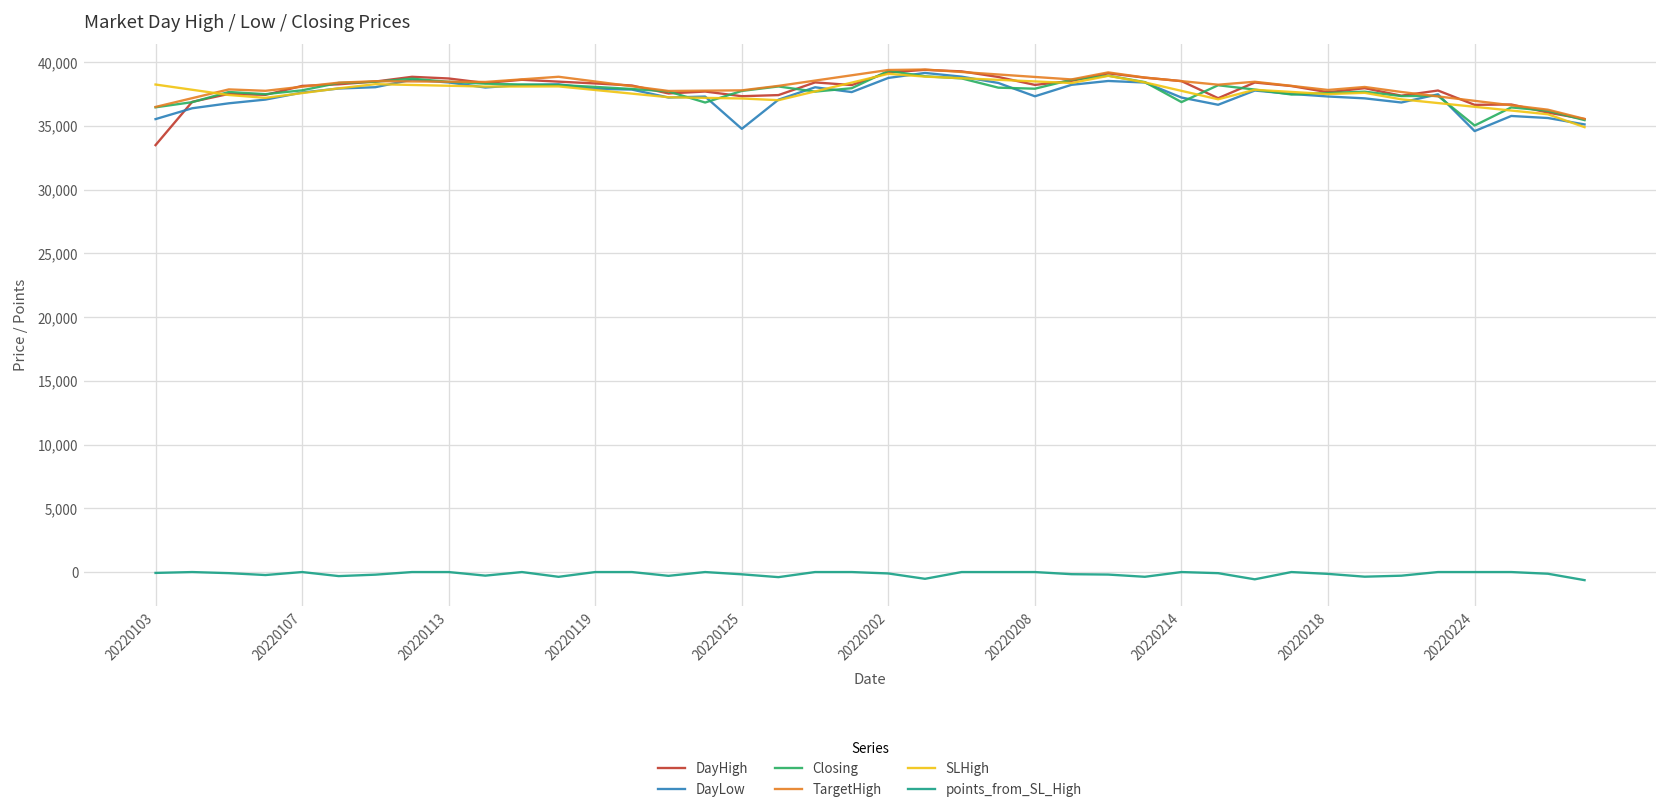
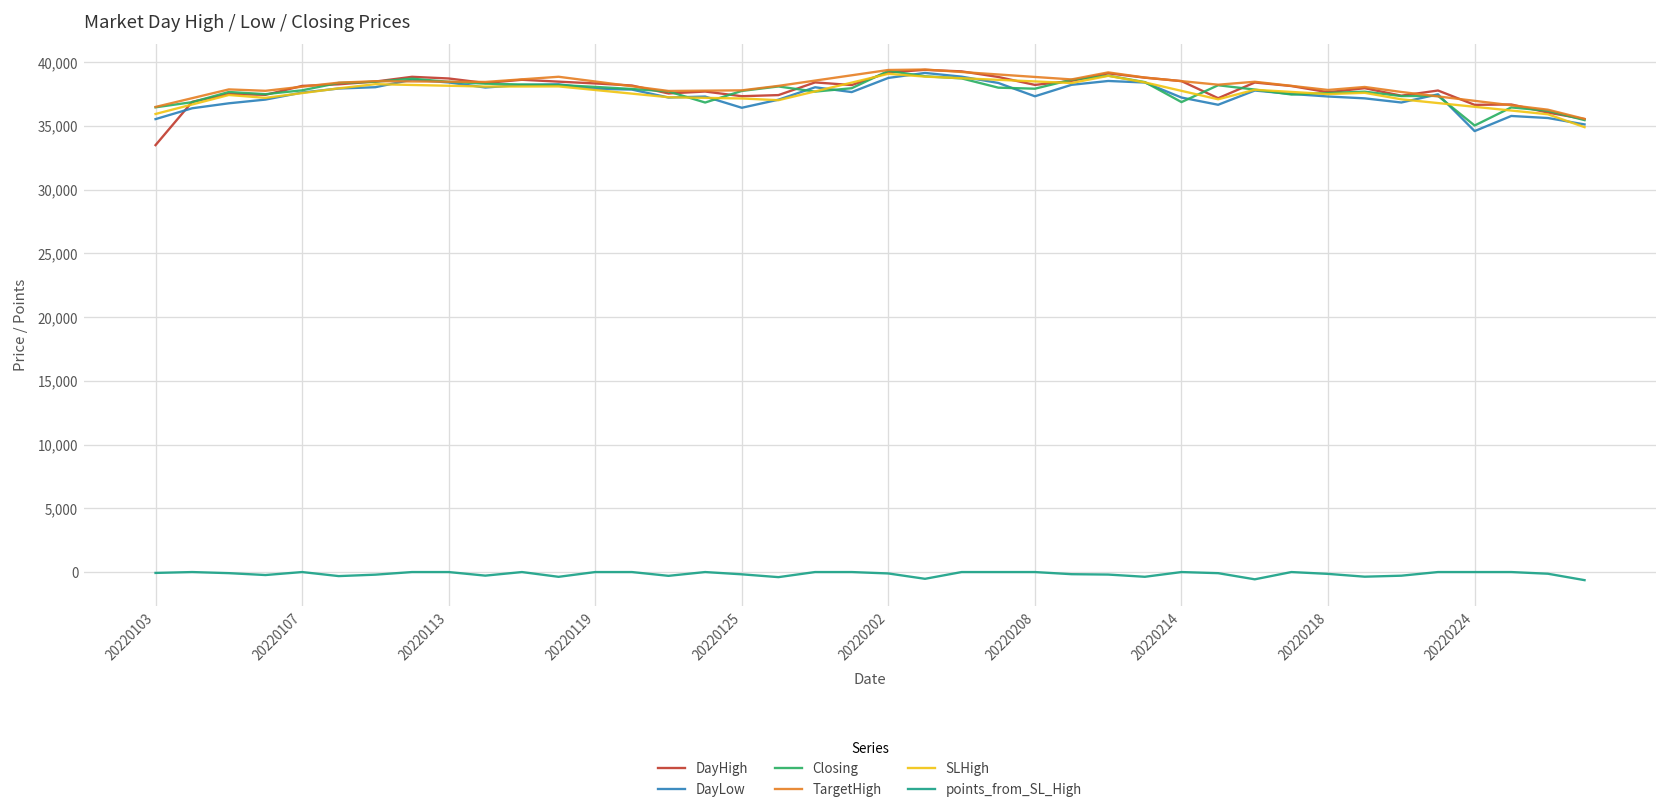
  {
    "DayHigh": {
      "20220103": "33,500",
      "20220107": "38,100",
      "20220113": "38,700",
      "20220119": "38,300",
      "20220208": "38,200",
      "20220214": "38,500",
      "20220224": "36,600"
    },
    "DayLow": {
      "20220103": "35,500",
-     "20220125": "34,800",
+     "20220125": "36,400",
      "20220202": "38,800",
      "20220208": "37,300",
      "20220214": "37,200",
      "20220224": "34,600"
    },
    "SLHigh": {
-     "20220103": "38,200"
+     "20220103": "35,900"
    }
  }
